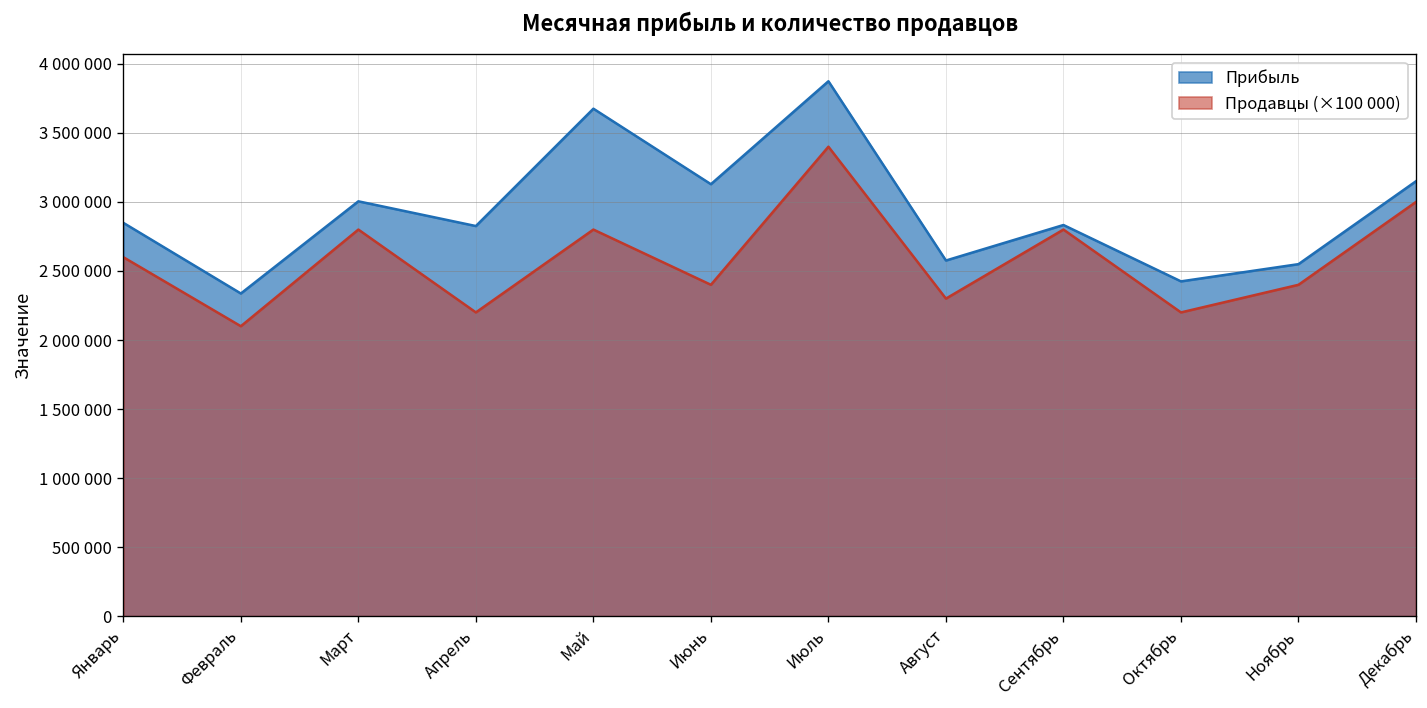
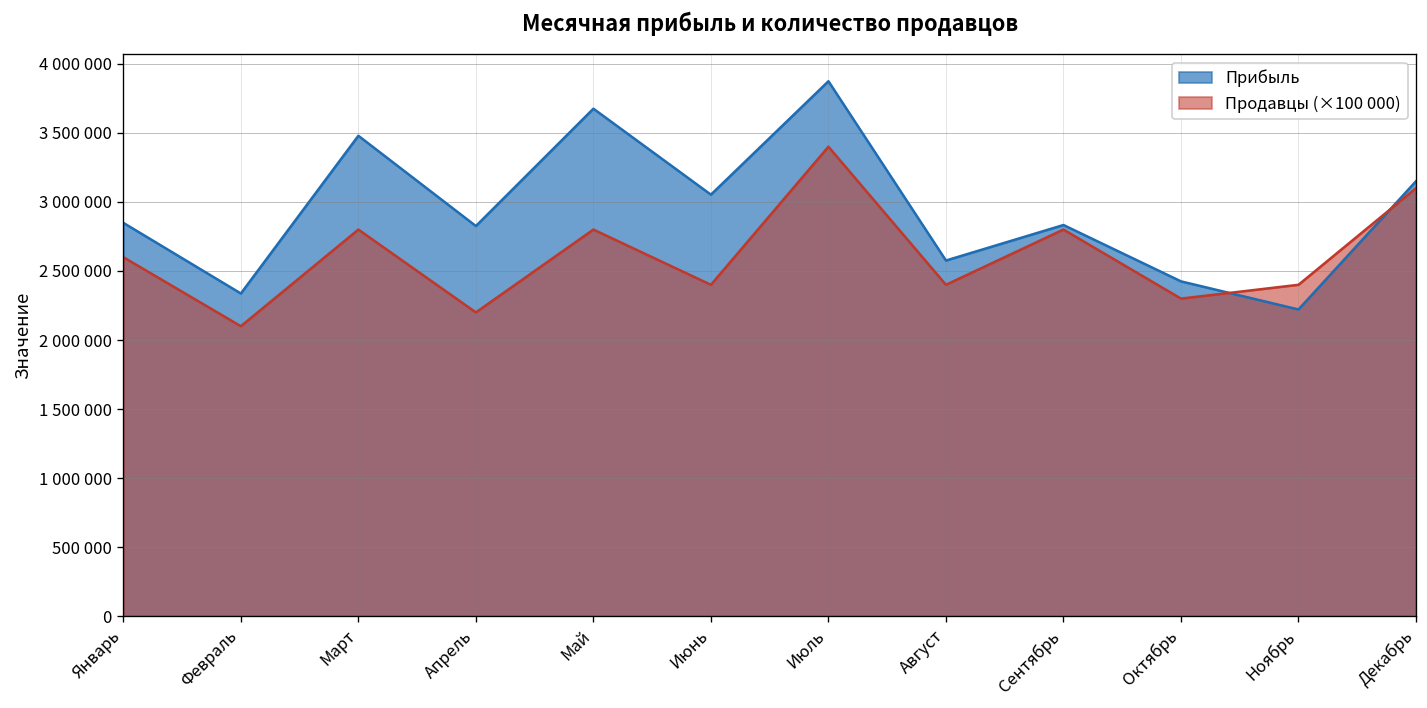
  {
    "Прибыль": {
      "Январь": 2850000,
      "Февраль": 2340000,
-     "Март": 3000000,
+     "Март": 3480000,
      "Апрель": 2830000,
      "Май": 3680000,
-     "Июнь": 3130000,
+     "Июнь": 3050000,
      "Июль": 3870000,
      "Август": 2580000,
      "Сентябрь": 2830000,
      "Октябрь": 2420000,
-     "Ноябрь": 2550000,
+     "Ноябрь": 2220000,
      "Декабрь": 3150000
    },
    "Продавцы (×100 000)": {
      "Январь": 2600000,
      "Февраль": 2100000,
      "Март": 2800000,
      "Апрель": 2200000,
      "Май": 2800000,
      "Июнь": 2400000,
      "Июль": 3400000,
-     "Август": 2300000,
+     "Август": 2400000,
      "Сентябрь": 2800000,
-     "Октябрь": 2200000,
+     "Октябрь": 2300000,
      "Ноябрь": 2400000,
-     "Декабрь": 3000000
+     "Декабрь": 3100000
    }
  }
